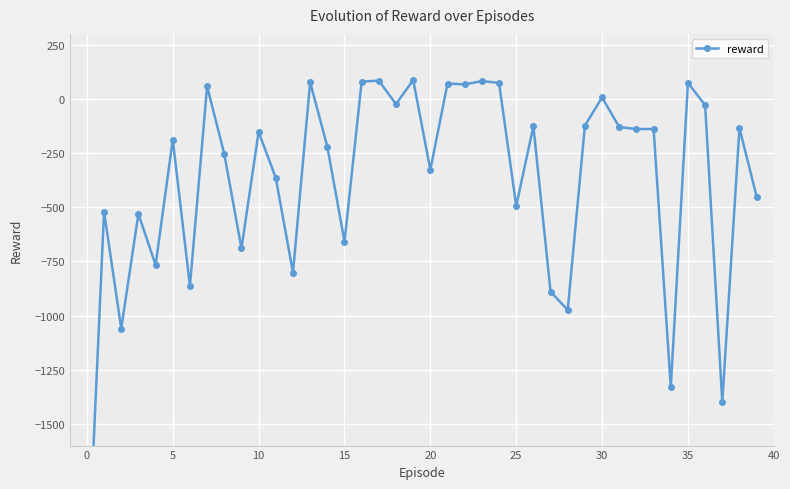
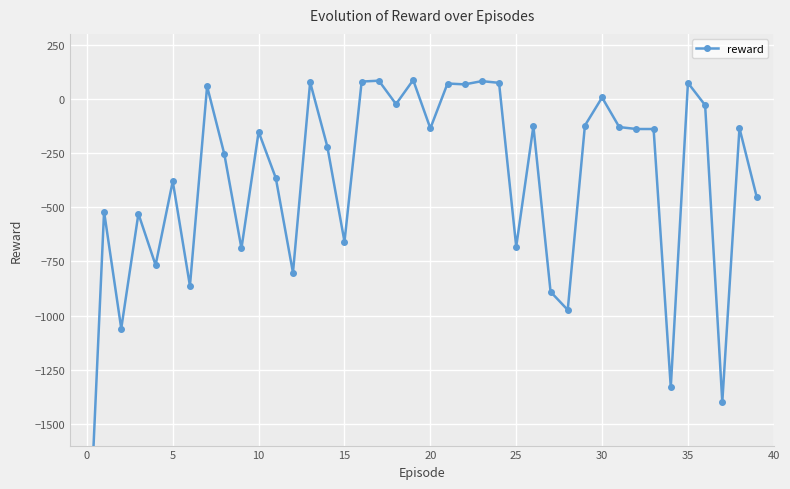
  {
-   "5": -190,
+   "5": -380,
    "10": -150,
    "15": -660,
-   "20": -330,
-   "25": -490,
+   "20": -140,
+   "25": -680,
    "30": 10,
    "35": 70
  }
